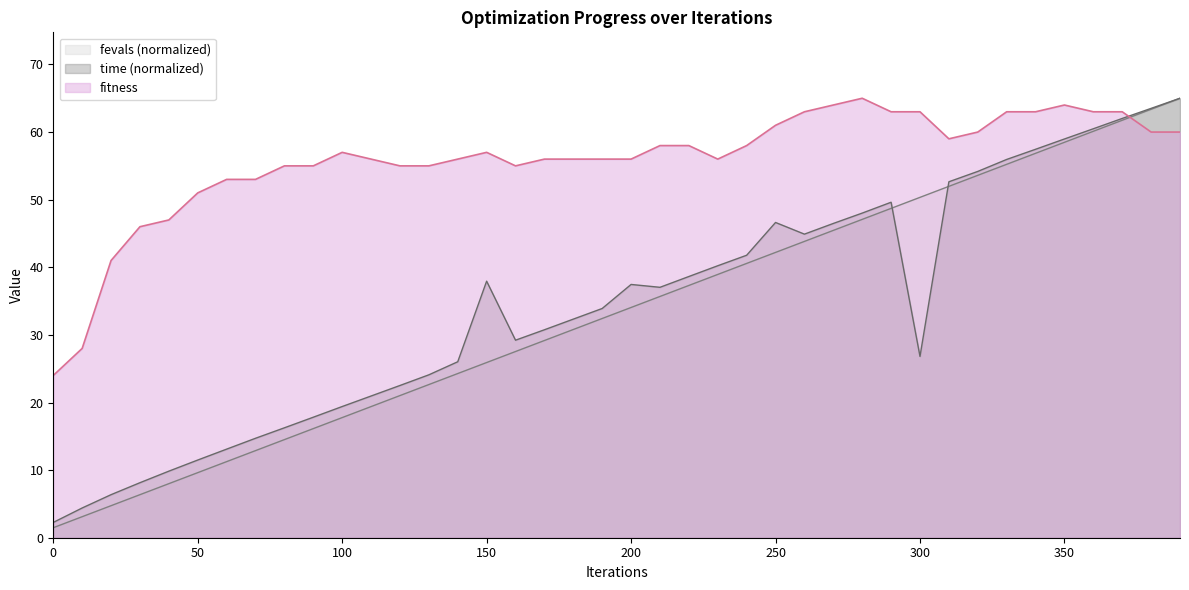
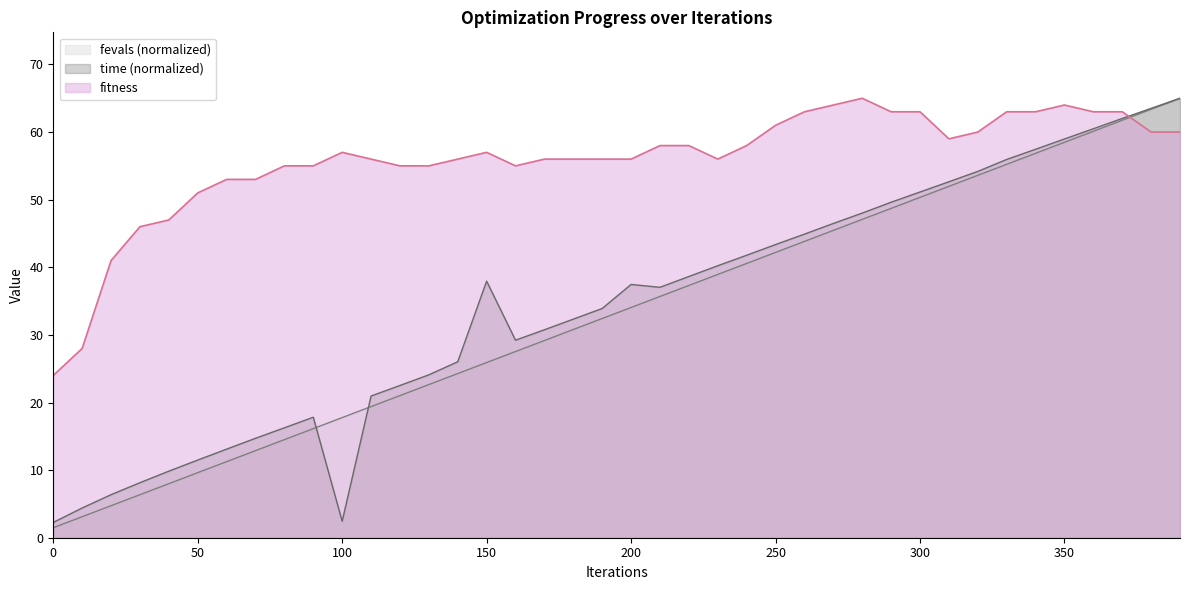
  {
    "time (normalized)": {
      "0": 2,
      "50": 11,
-     "100": 19,
+     "100": 2,
      "150": 38,
      "200": 37,
-     "250": 47,
-     "300": 27,
+     "250": 43,
+     "300": 51,
      "350": 59
    }
  }
